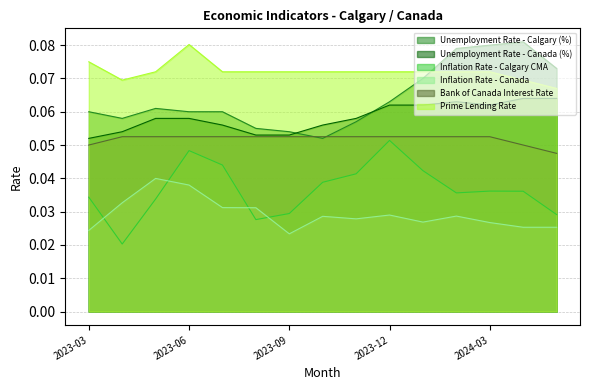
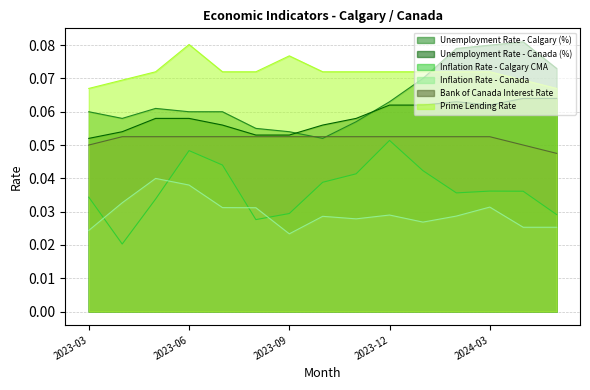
  {
    "Inflation Rate - Canada": {
      "2023-03": 0.024,
      "2023-06": 0.038,
      "2023-09": 0.023,
      "2023-12": 0.029,
-     "2024-03": 0.027
+     "2024-03": 0.031
    },
    "Prime Lending Rate": {
-     "2023-03": 0.075,
+     "2023-03": 0.067,
      "2023-06": 0.080,
-     "2023-09": 0.072,
+     "2023-09": 0.077,
      "2023-12": 0.072
    }
  }
